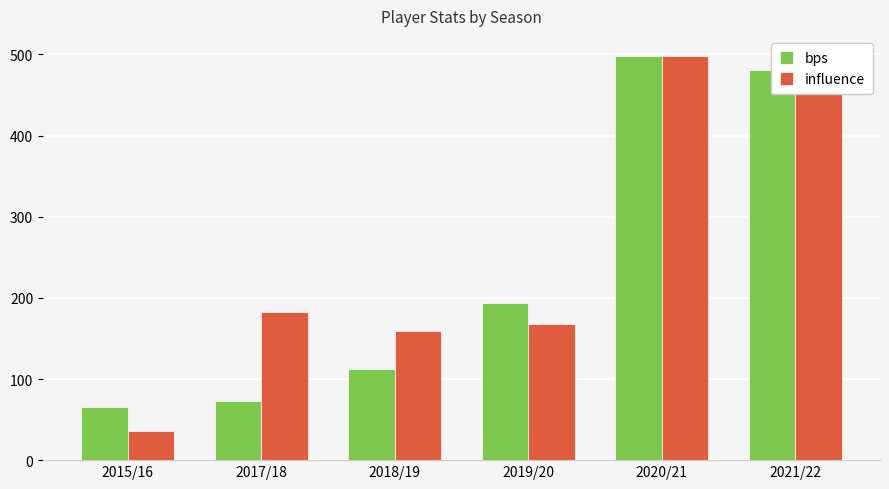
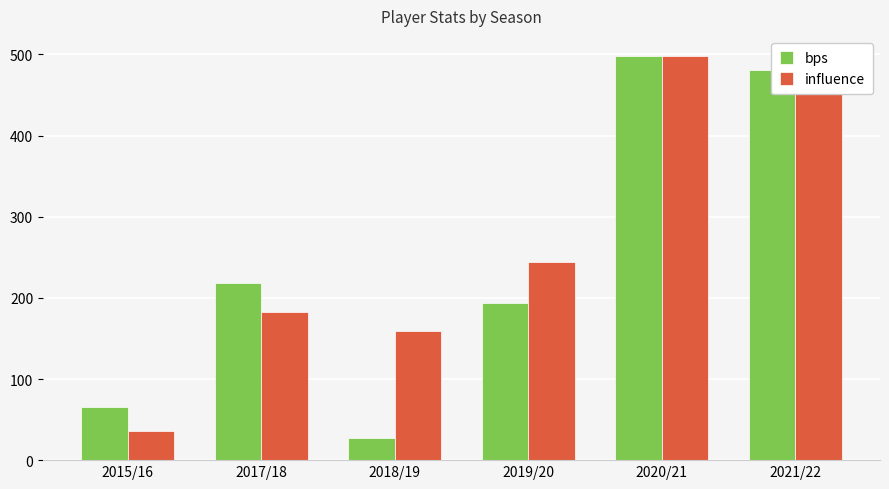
  {
    "bps": {
      "2015/16": 70,
-     "2017/18": 70,
-     "2018/19": 110,
+     "2017/18": 220,
+     "2018/19": 30,
      "2019/20": 190,
      "2020/21": 500
    },
    "influence": {
      "2015/16": 40,
      "2017/18": 180,
      "2018/19": 160,
-     "2019/20": 170,
+     "2019/20": 240,
      "2020/21": 500
    }
  }
